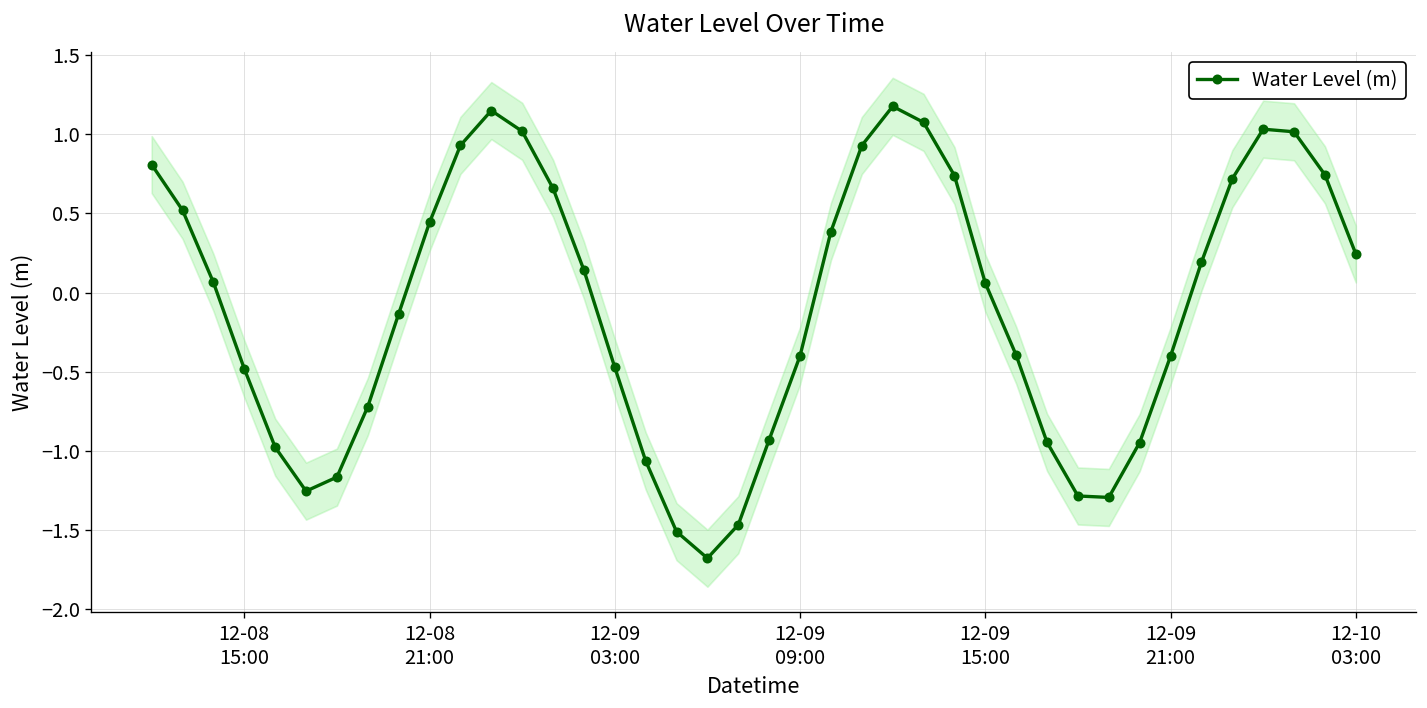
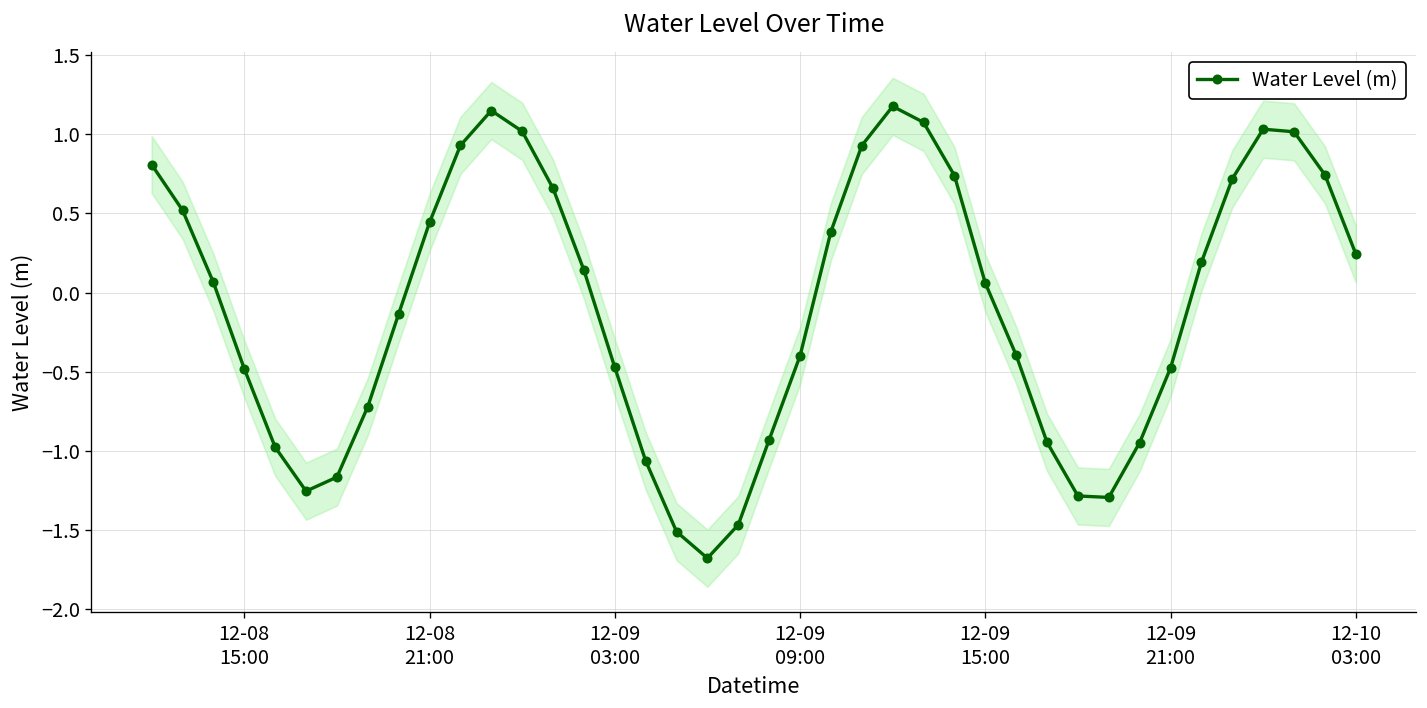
  {
    "Water Level (m)": {
      "12-08 15:00": -0.48,
      "12-08 21:00": 0.44,
      "12-09 03:00": -0.47,
      "12-09 09:00": -0.40,
      "12-09 15:00": 0.06,
-     "12-09 21:00": -0.40,
+     "12-09 21:00": -0.48,
      "12-10 03:00": 0.24
    }
  }
